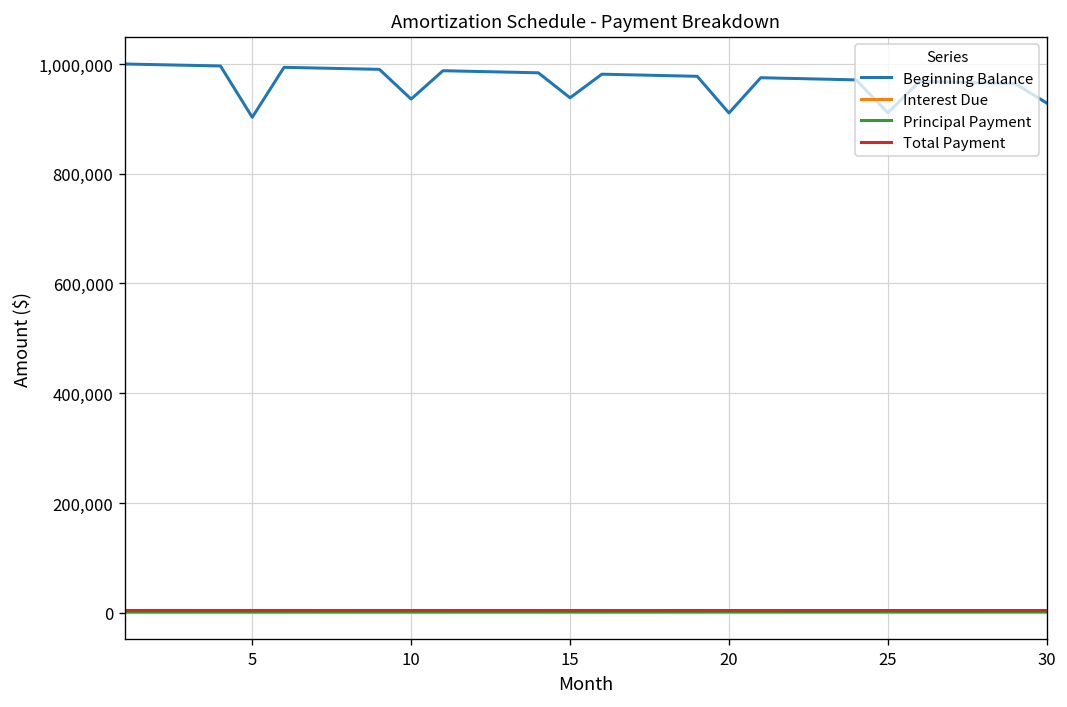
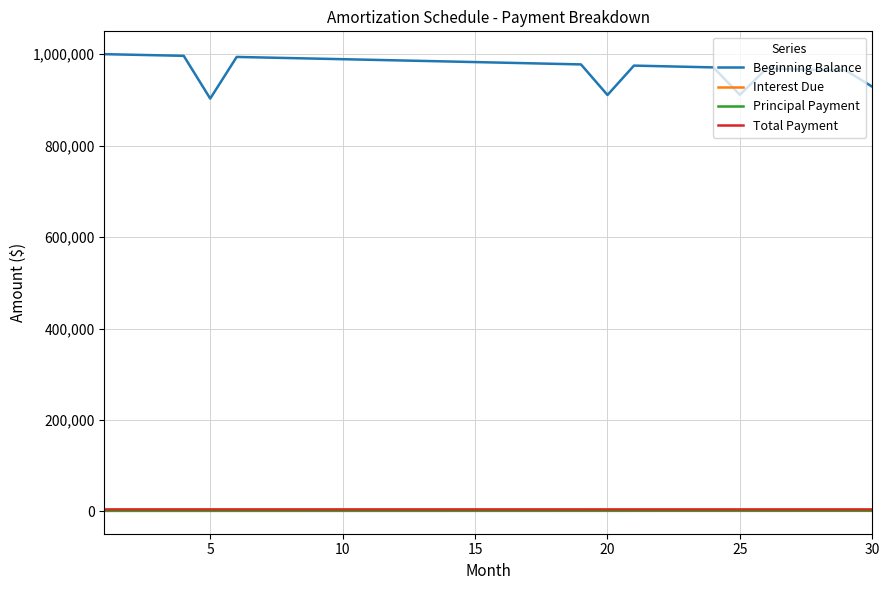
  {
    "Beginning Balance": {
      "5": "900,000",
-     "10": "940,000",
-     "15": "940,000",
+     "10": "990,000",
+     "15": "980,000",
      "20": "910,000",
      "30": "930,000"
    }
  }
